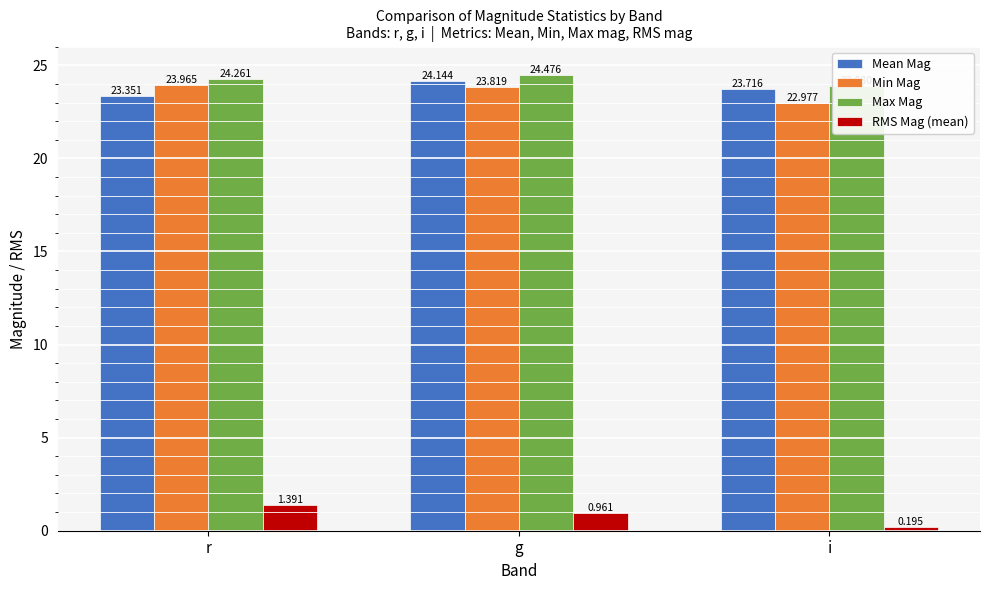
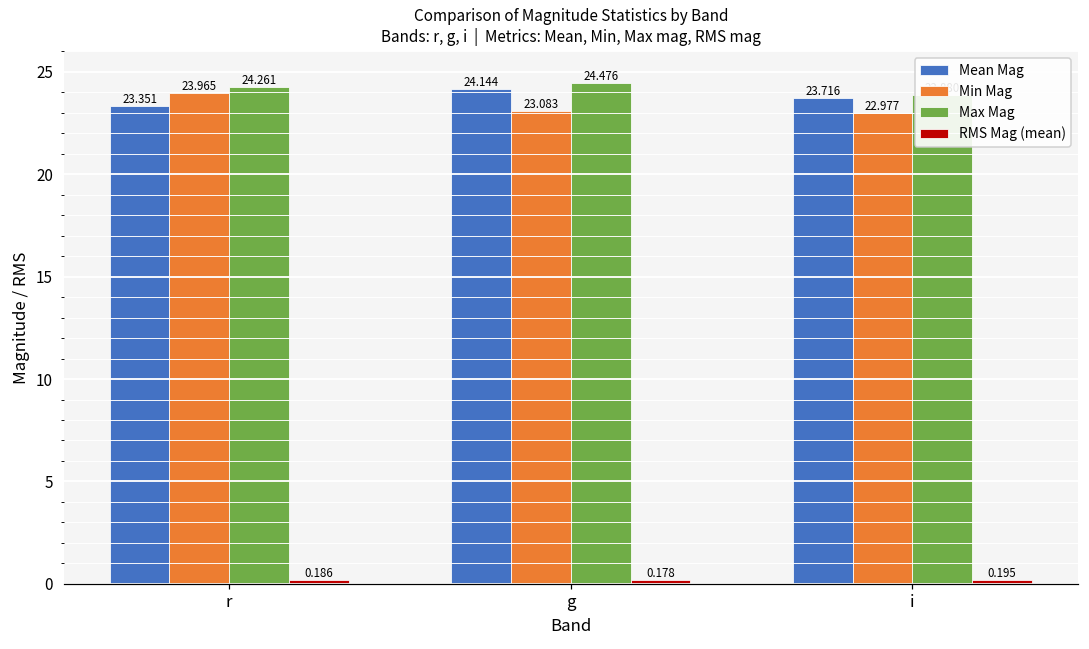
  {
    "Mean Mag": {
      "r": 23.351,
      "g": 24.144,
      "i": 23.716
    },
    "Min Mag": {
      "r": 23.965,
-     "g": 23.819,
+     "g": 23.083,
      "i": 22.977
    },
    "Max Mag": {
      "r": 24.261,
      "g": 24.476
    },
    "RMS Mag (mean)": {
-     "r": 1.391,
-     "g": 0.961,
+     "r": 0.186,
+     "g": 0.178,
      "i": 0.195
    }
  }
